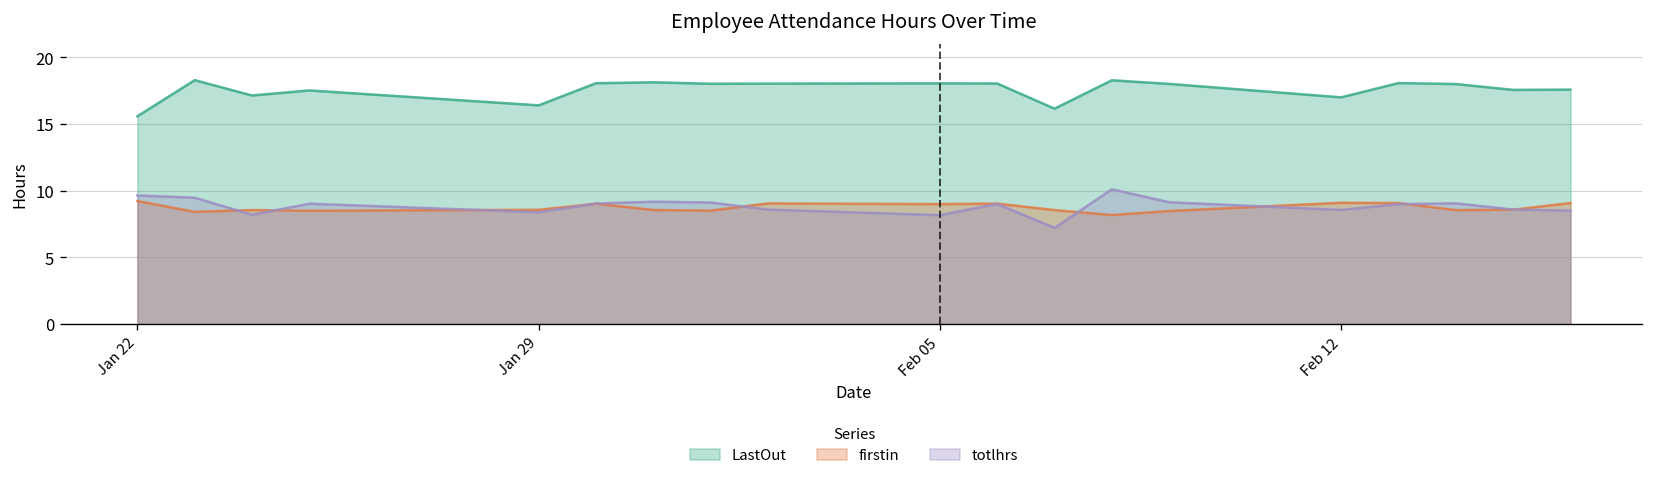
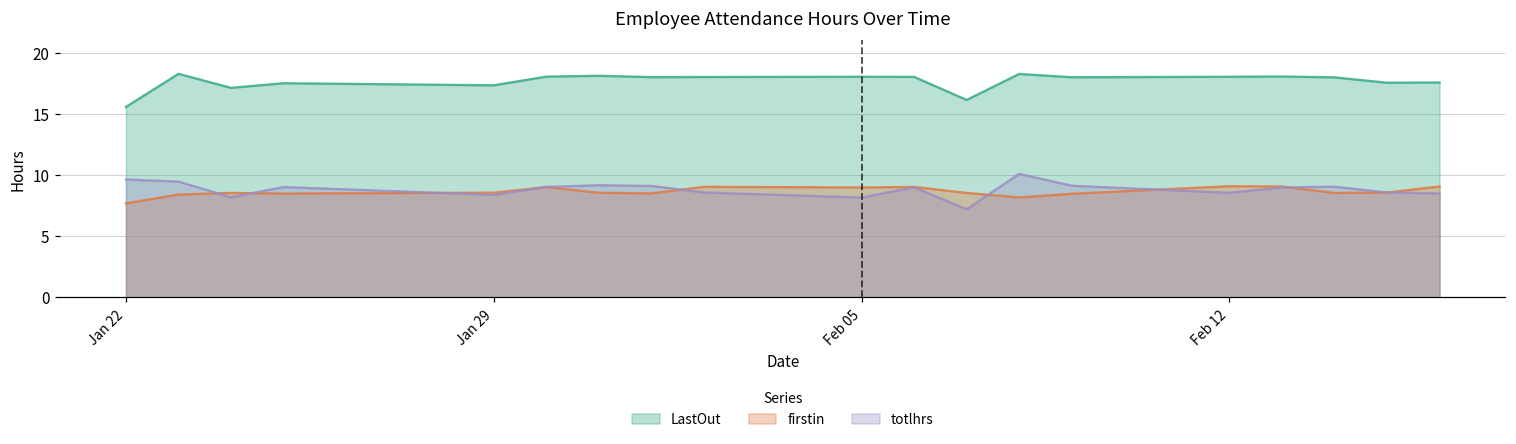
  {
    "LastOut": {
      "Jan 22": 15.6,
-     "Jan 29": 16.4,
+     "Jan 29": 17.4,
      "Feb 05": 18.1,
-     "Feb 12": 17.0
+     "Feb 12": 18.1
    },
    "firstin": {
-     "Jan 22": 9.2,
+     "Jan 22": 7.7,
      "Feb 05": 9.0,
      "Feb 12": 9.1
    },
    "totlhrs": {
      "Jan 22": 9.7,
      "Feb 05": 8.2,
      "Feb 12": 8.6
    }
  }
